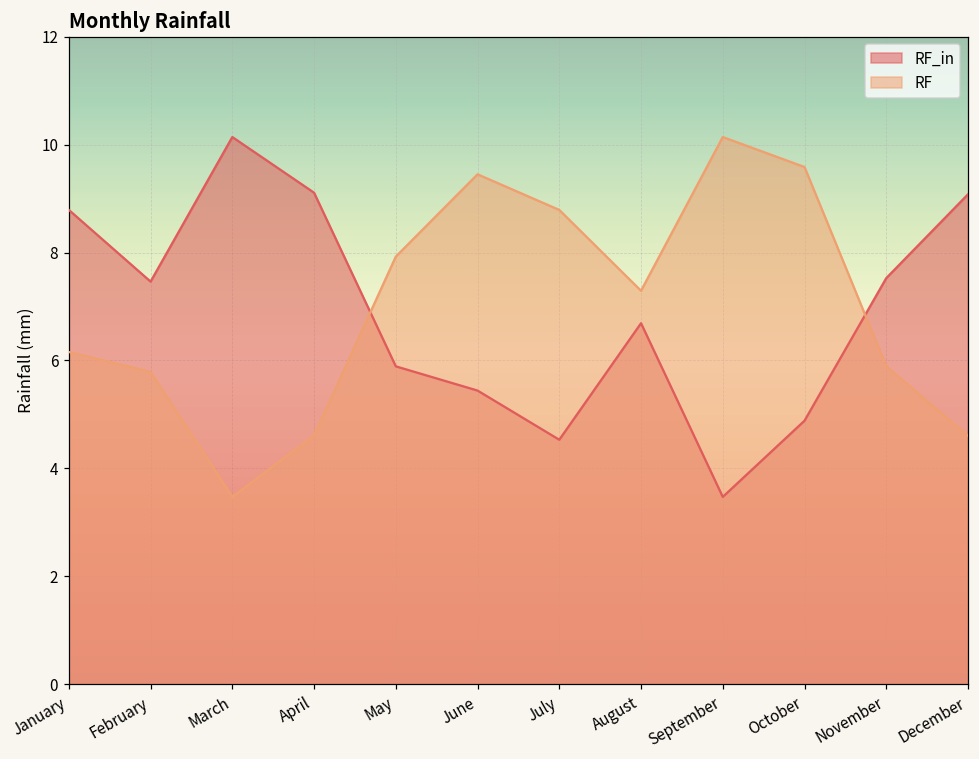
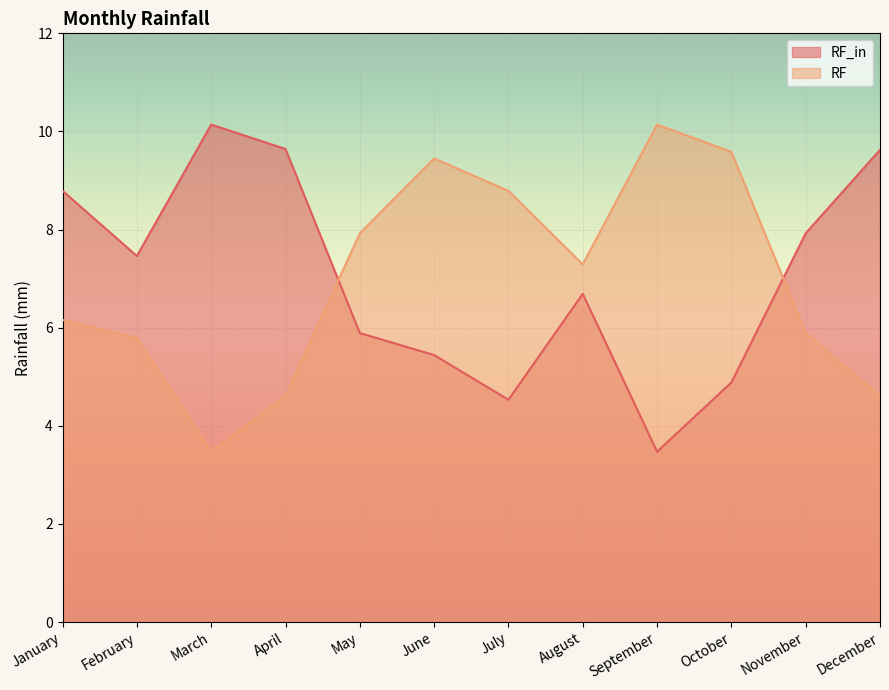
  {
    "RF_in": {
      "January": 8.8,
      "February": 7.5,
      "March": 10.1,
-     "April": 9.1,
+     "April": 9.6,
      "May": 5.9,
      "June": 5.4,
      "July": 4.5,
      "August": 6.7,
      "September": 3.5,
      "October": 4.9,
-     "November": 7.5,
-     "December": 9.1
+     "November": 7.9,
+     "December": 9.6
    },
    "RF": {
      "January": 6.2,
      "February": 5.8,
      "March": 3.5,
      "April": 4.6,
      "May": 7.9,
      "June": 9.4,
      "July": 8.8,
      "August": 7.3,
      "September": 10.1,
      "October": 9.6,
      "November": 5.9,
      "December": 4.6
    }
  }
